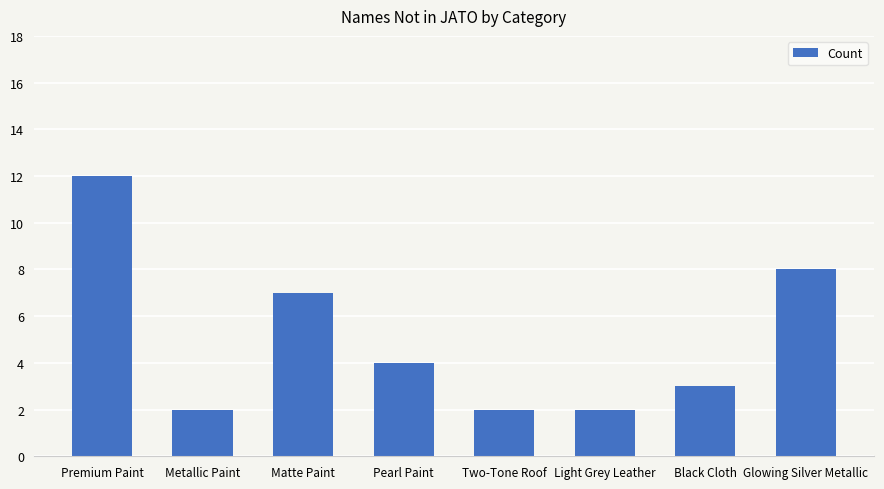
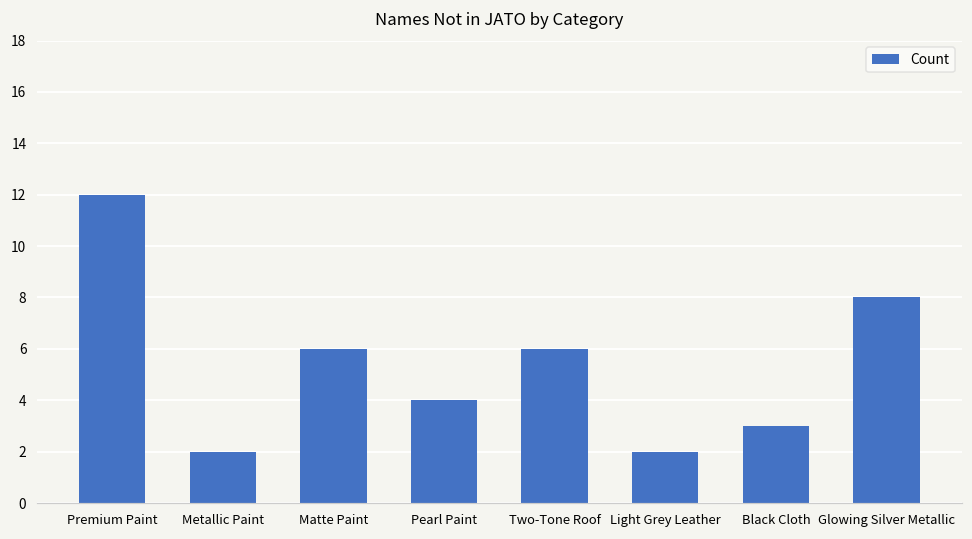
  {
    "Premium Paint": 12,
    "Metallic Paint": 2,
-   "Matte Paint": 7,
+   "Matte Paint": 6,
    "Pearl Paint": 4,
-   "Two-Tone Roof": 2,
+   "Two-Tone Roof": 6,
    "Light Grey Leather": 2,
    "Black Cloth": 3,
    "Glowing Silver Metallic": 8
  }
